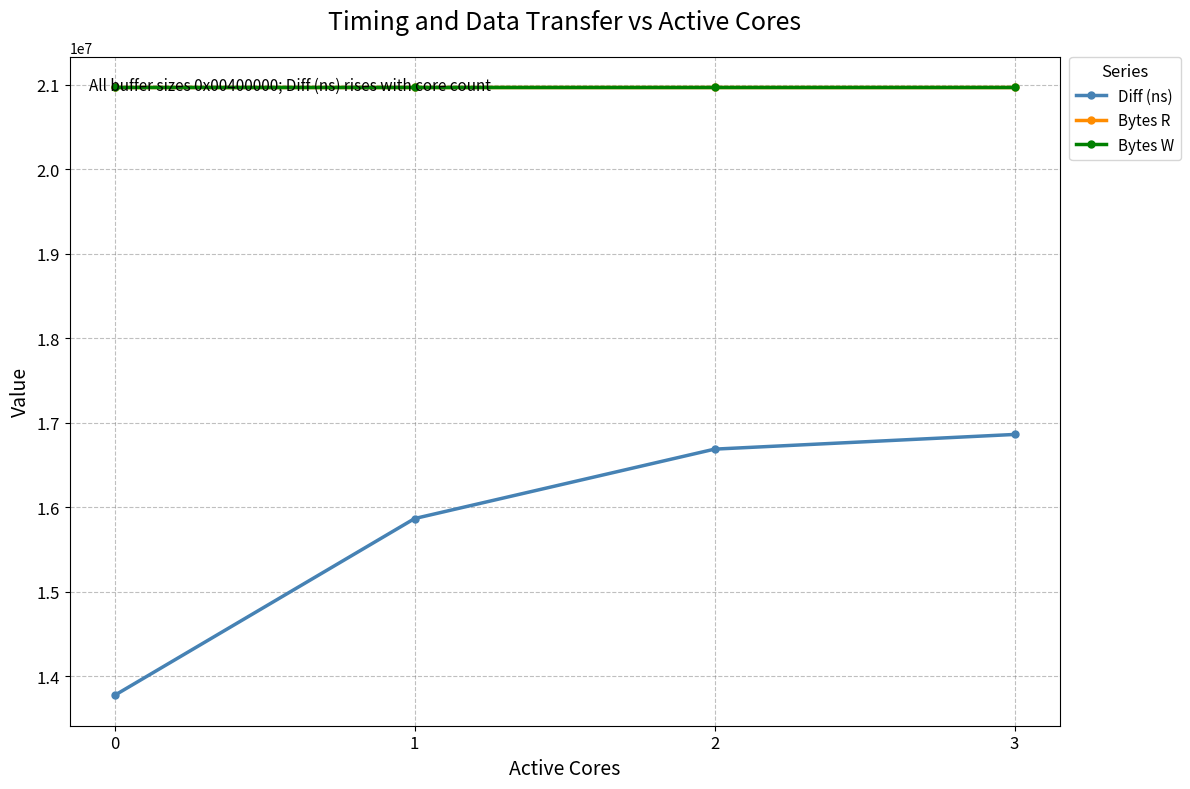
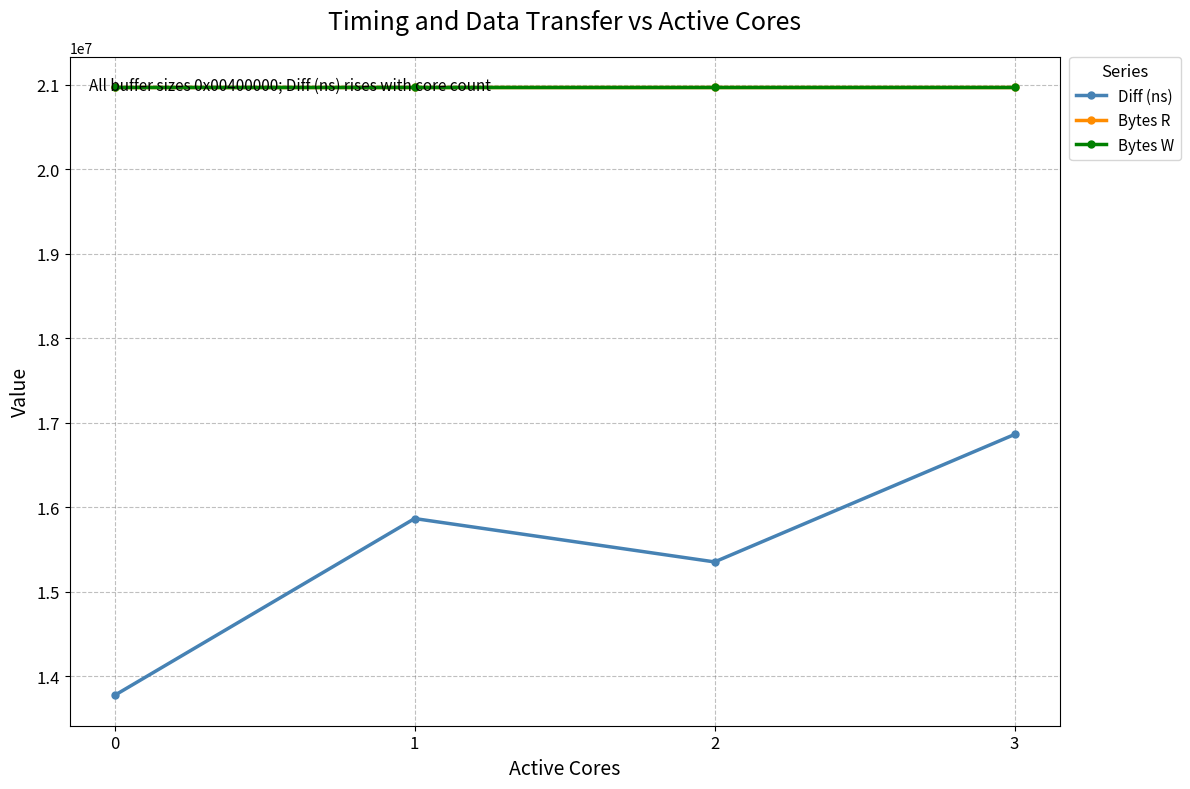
  {
    "Diff (ns)": {
      "0": 13800000,
      "1": 15900000,
-     "2": 16700000,
+     "2": 15400000,
      "3": 16900000
    },
    "Bytes W": {
      "2": 21000000,
      "3": 21000000
    }
  }
